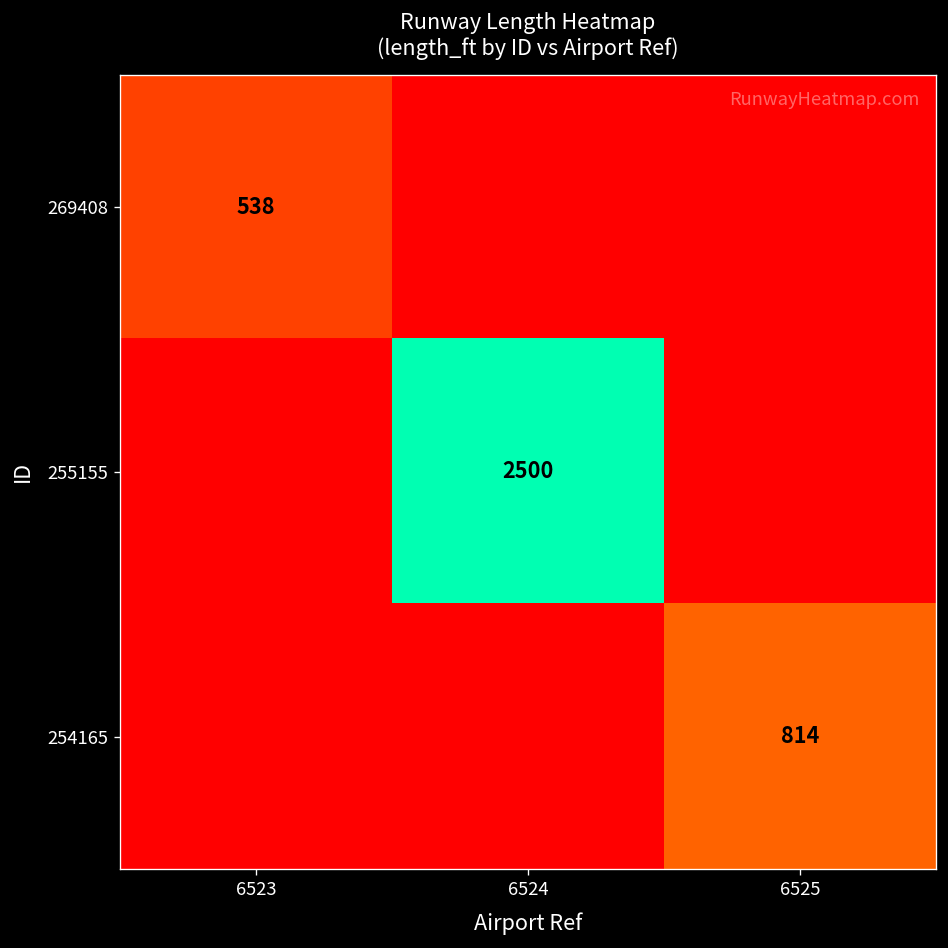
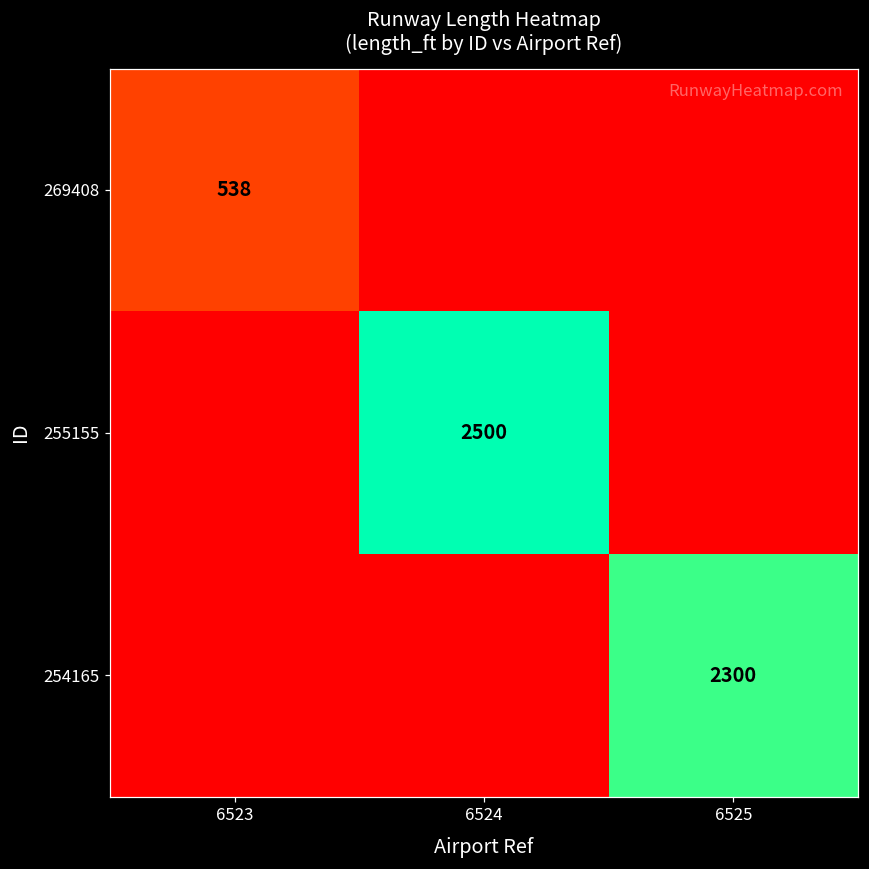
  {
    "269408": {
      "6523": 538
    },
    "255155": {
      "6524": 2500
    },
    "254165": {
-     "6525": 814
+     "6525": 2300
    }
  }
